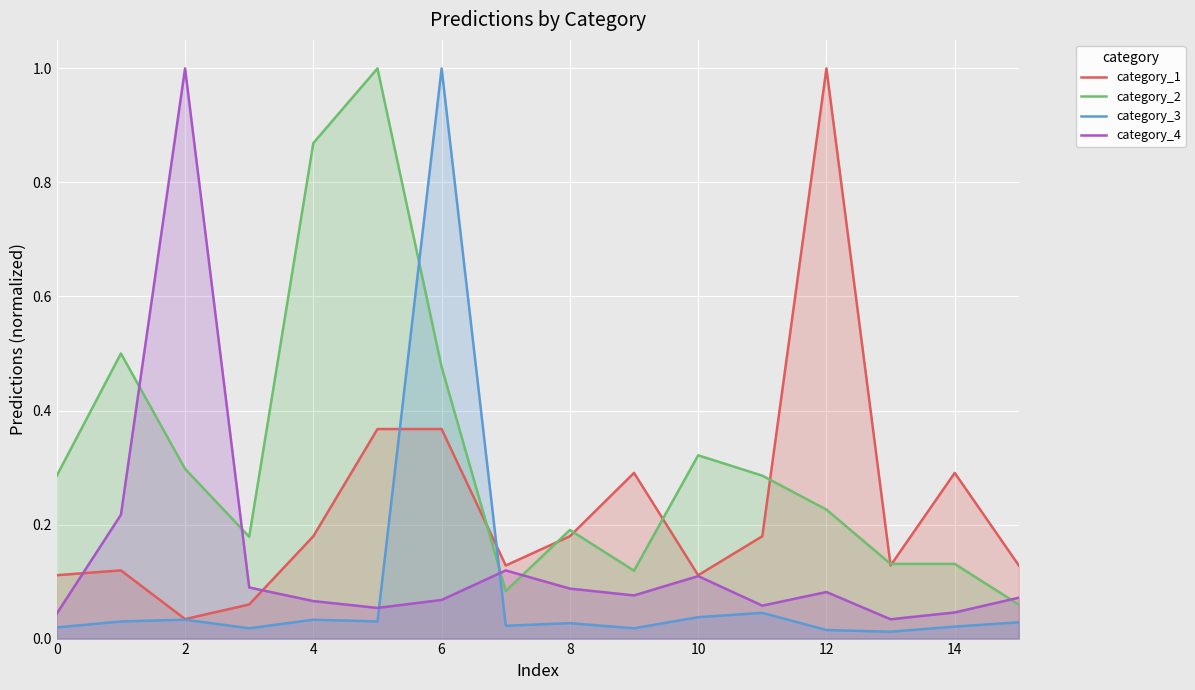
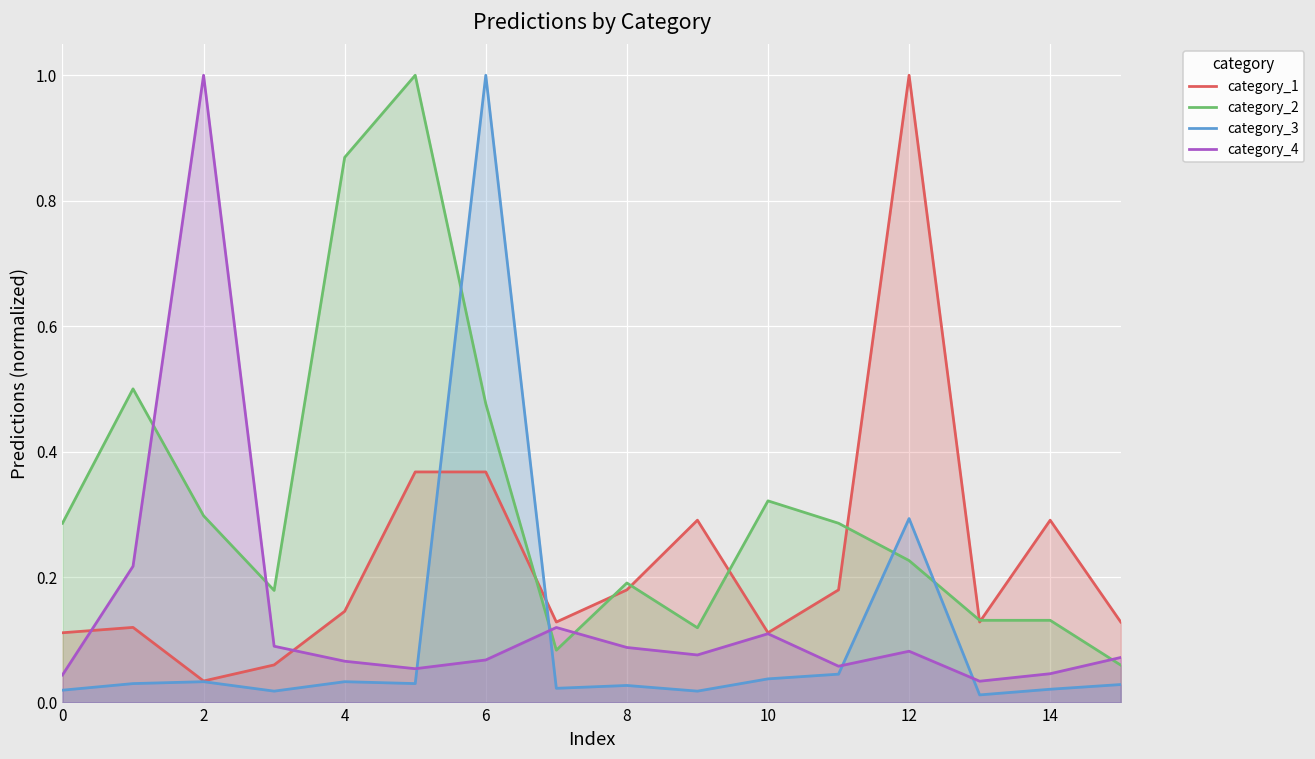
  {
    "category_1": {
      "0": 0.11,
-     "4": 0.18,
+     "4": 0.15,
      "6": 0.37,
      "8": 0.18,
      "12": 1.00,
      "14": 0.29
    },
    "category_2": {
      "0": 0.29,
      "2": 0.30,
      "4": 0.87,
      "6": 0.48,
      "8": 0.19,
      "10": 0.32,
      "12": 0.23,
      "14": 0.13
    },
    "category_3": {
      "0": 0.02,
      "4": 0.03,
      "6": 1.00,
      "8": 0.03,
      "10": 0.04,
-     "12": 0.02,
+     "12": 0.29,
      "14": 0.02
    },
    "category_4": {
      "0": 0.04,
      "2": 1.00,
      "4": 0.07,
      "6": 0.07,
      "8": 0.09,
      "12": 0.08,
      "14": 0.05
    }
  }
